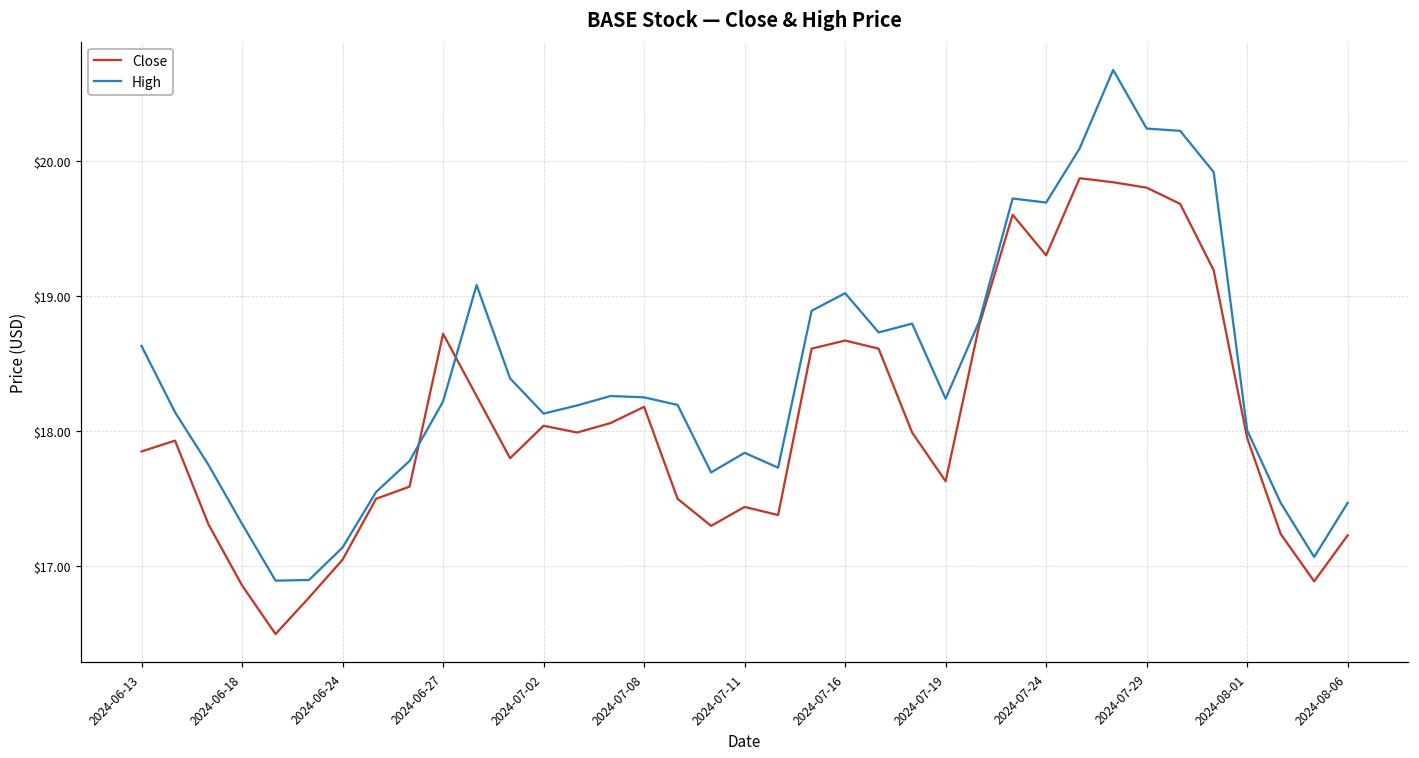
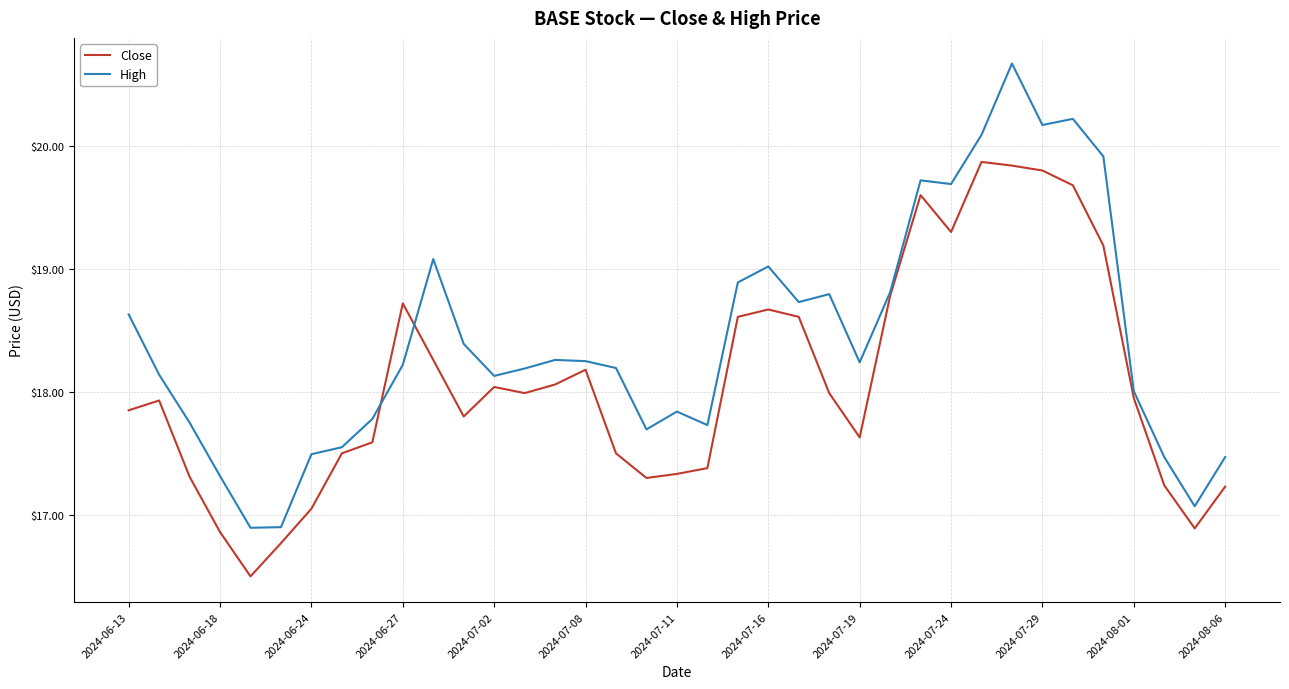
  {
    "Close": {
      "2024-06-13": "$17.85",
      "2024-06-18": "$16.86",
      "2024-06-24": "$17.05",
      "2024-06-27": "$18.72",
      "2024-07-02": "$18.04",
      "2024-07-08": "$18.18",
-     "2024-07-11": "$17.44",
+     "2024-07-11": "$17.33",
      "2024-07-16": "$18.67",
      "2024-07-19": "$17.63",
      "2024-07-24": "$19.30",
      "2024-07-29": "$19.80",
      "2024-08-01": "$17.95",
      "2024-08-06": "$17.23"
    },
    "High": {
      "2024-06-13": "$18.63",
      "2024-06-18": "$17.32",
-     "2024-06-24": "$17.14",
+     "2024-06-24": "$17.49",
      "2024-06-27": "$18.22",
      "2024-07-02": "$18.13",
      "2024-07-08": "$18.25",
      "2024-07-11": "$17.84",
      "2024-07-16": "$19.02",
      "2024-07-19": "$18.24",
      "2024-07-24": "$19.69",
-     "2024-07-29": "$20.24",
+     "2024-07-29": "$20.17",
      "2024-08-01": "$18.01",
      "2024-08-06": "$17.47"
    }
  }
